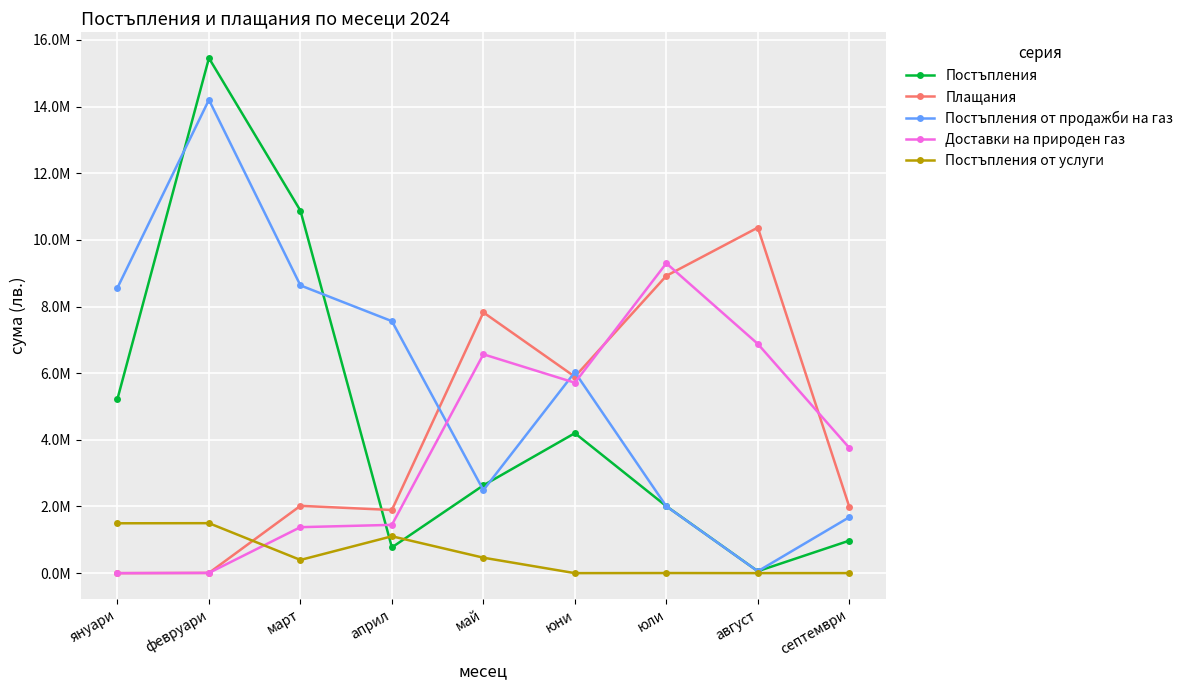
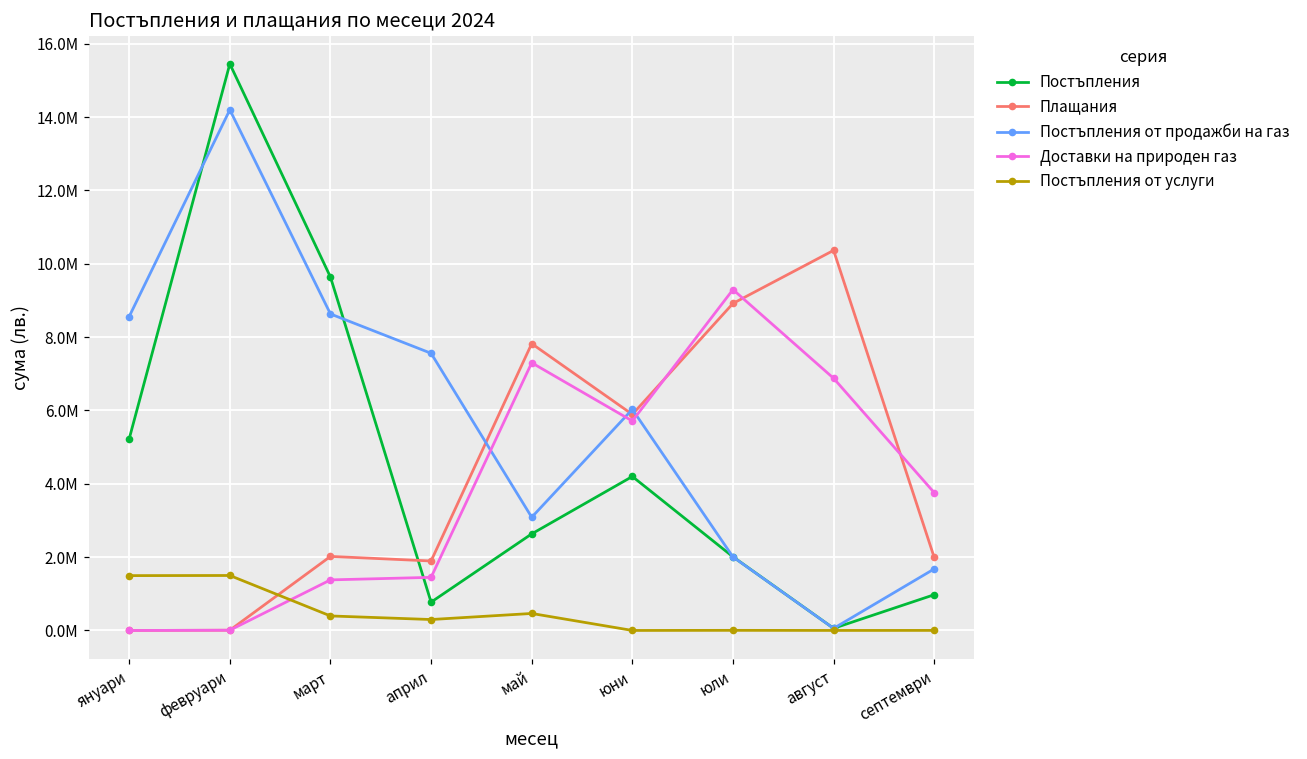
  {
    "Постъпления": {
      "януари": 5200000,
      "февруари": 15500000,
-     "март": 10900000,
+     "март": 9600000,
      "април": 800000,
      "май": 2600000,
      "юни": 4200000,
      "септември": 1000000
    },
    "Плащания": {
      "март": 2000000,
      "април": 1900000,
      "май": 7800000,
      "юни": 5900000,
      "юли": 8900000,
      "август": 10400000,
      "септември": 2000000
    },
    "Постъпления от продажби на газ": {
      "януари": 8600000,
      "февруари": 14200000,
      "март": 8600000,
      "април": 7600000,
-     "май": 2500000,
+     "май": 3100000,
      "юни": 6000000,
      "септември": 1700000
    },
    "Доставки на природен газ": {
      "март": 1400000,
      "април": 1400000,
-     "май": 6600000,
+     "май": 7300000,
      "юни": 5700000,
      "юли": 9300000,
      "август": 6900000,
      "септември": 3800000
    },
    "Постъпления от услуги": {
      "януари": 1500000,
      "февруари": 1500000,
      "март": 400000,
-     "април": 1100000,
+     "април": 300000,
      "май": 500000,
      "юни": 0,
      "юли": 0,
      "септември": 0
    }
  }
